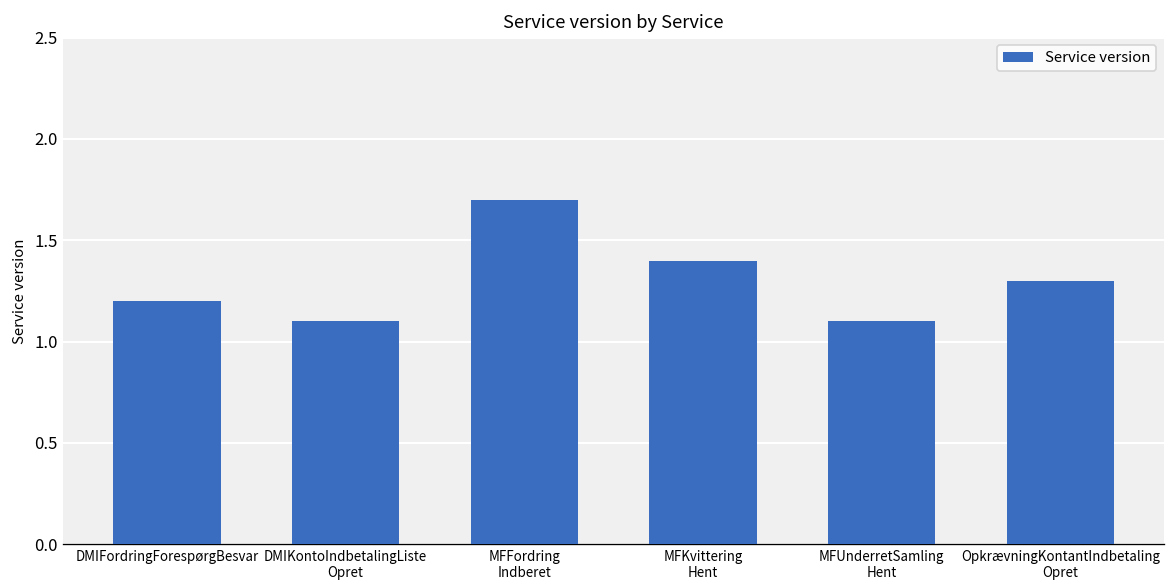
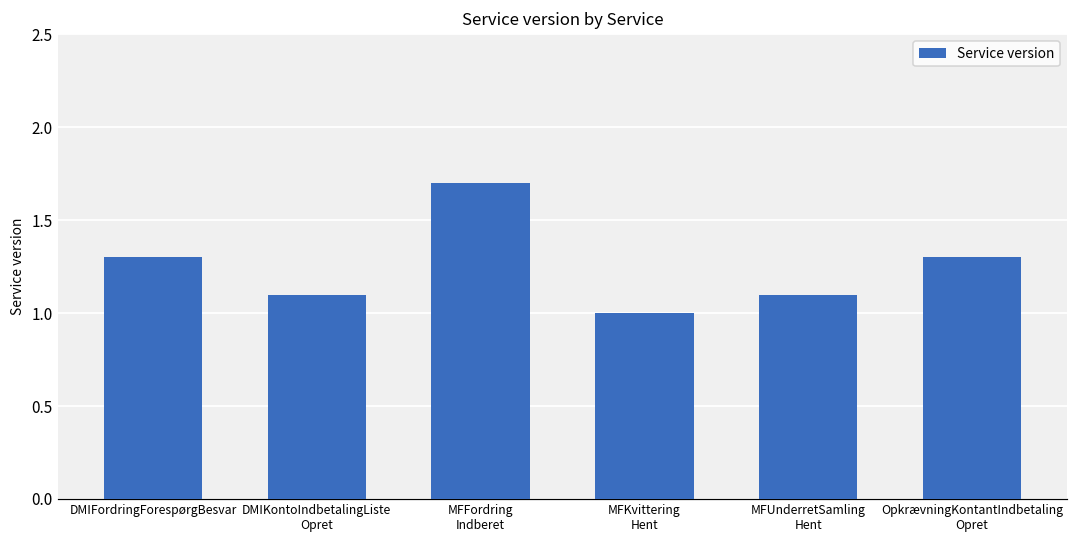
  {
-   "DMIFordringForespørgBesvar": 1.2,
+   "DMIFordringForespørgBesvar": 1.3,
    "DMIKontoIndbetalingListe Opret": 1.1,
    "MFFordring Indberet": 1.7,
-   "MFKvittering Hent": 1.4,
+   "MFKvittering Hent": 1.0,
    "MFUnderretSamling Hent": 1.1,
    "OpkrævningKontantIndbetaling Opret": 1.3
  }
